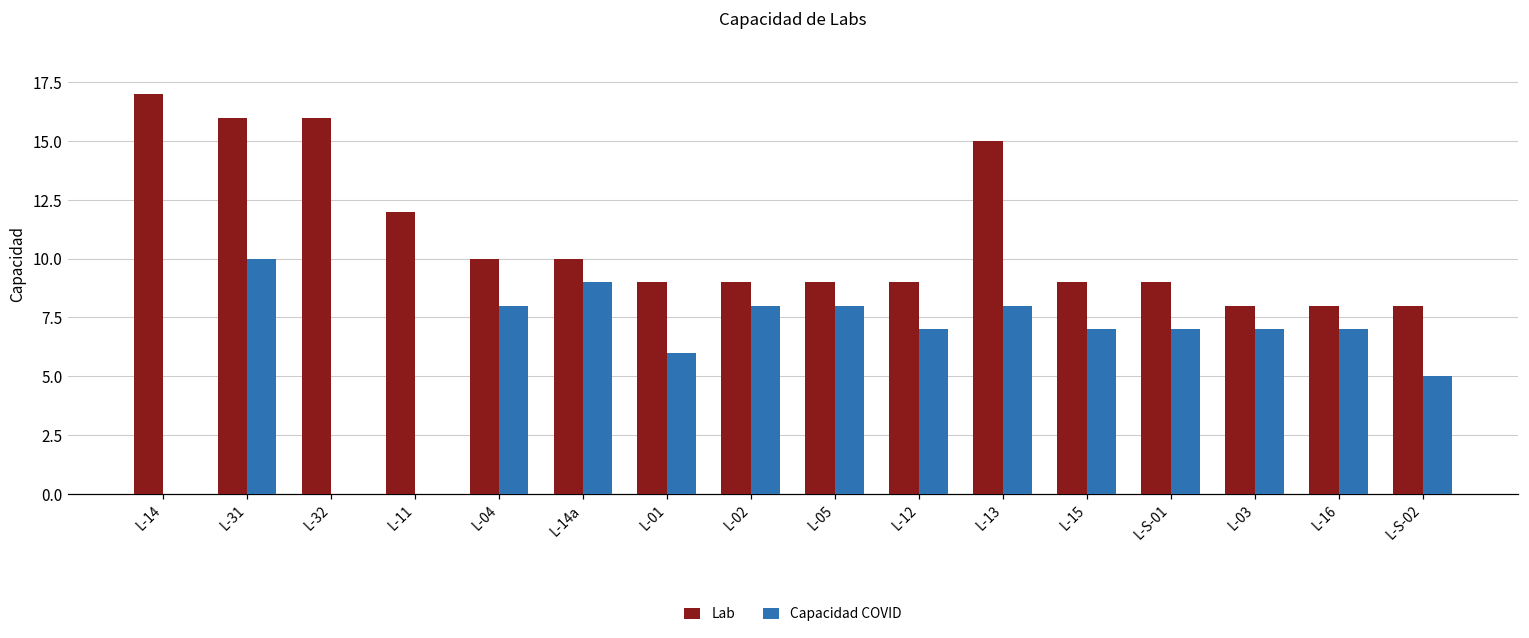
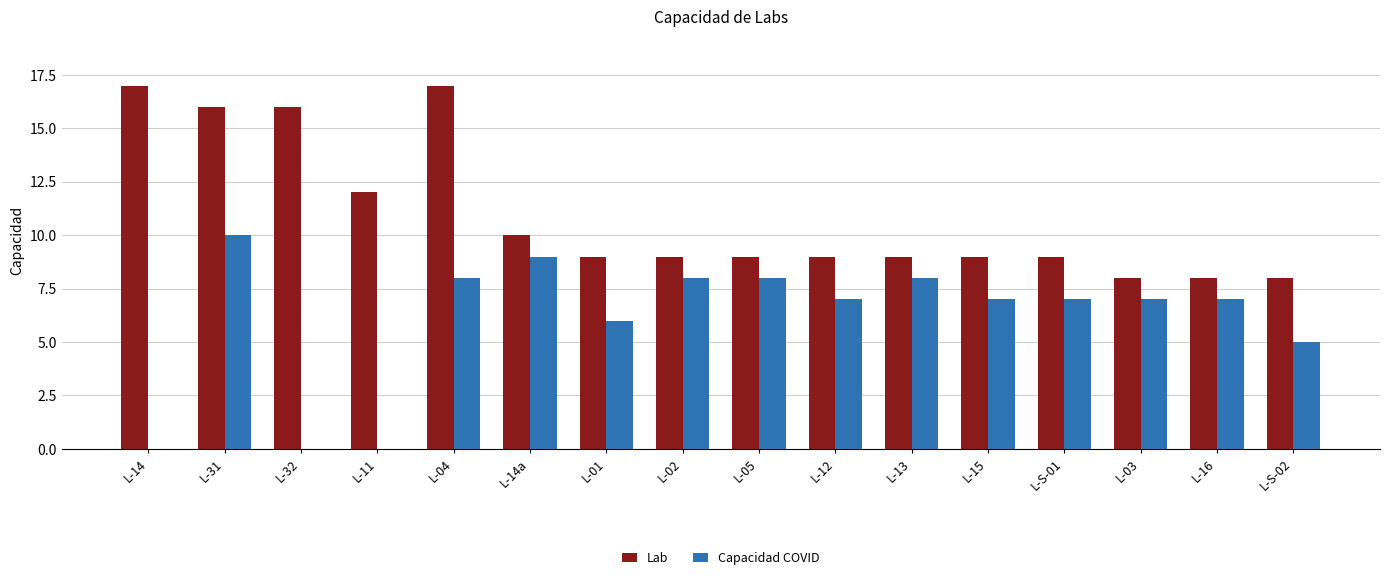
  {
    "Lab": {
      "L-14": 17,
      "L-31": 16,
      "L-32": 16,
      "L-11": 12,
-     "L-04": 10,
+     "L-04": 17,
      "L-14a": 10,
      "L-01": 9,
      "L-02": 9,
      "L-05": 9,
      "L-12": 9,
-     "L-13": 15,
+     "L-13": 9,
      "L-15": 9,
      "L-S-01": 9,
      "L-03": 8,
      "L-16": 8,
      "L-S-02": 8
    },
    "Capacidad COVID": {
      "L-14": 0,
      "L-31": 10,
      "L-32": 0,
      "L-11": 0,
      "L-04": 8,
      "L-14a": 9,
      "L-01": 6,
      "L-02": 8,
      "L-05": 8,
      "L-12": 7,
      "L-13": 8,
      "L-15": 7,
      "L-S-01": 7,
      "L-03": 7,
      "L-16": 7,
      "L-S-02": 5
    }
  }
